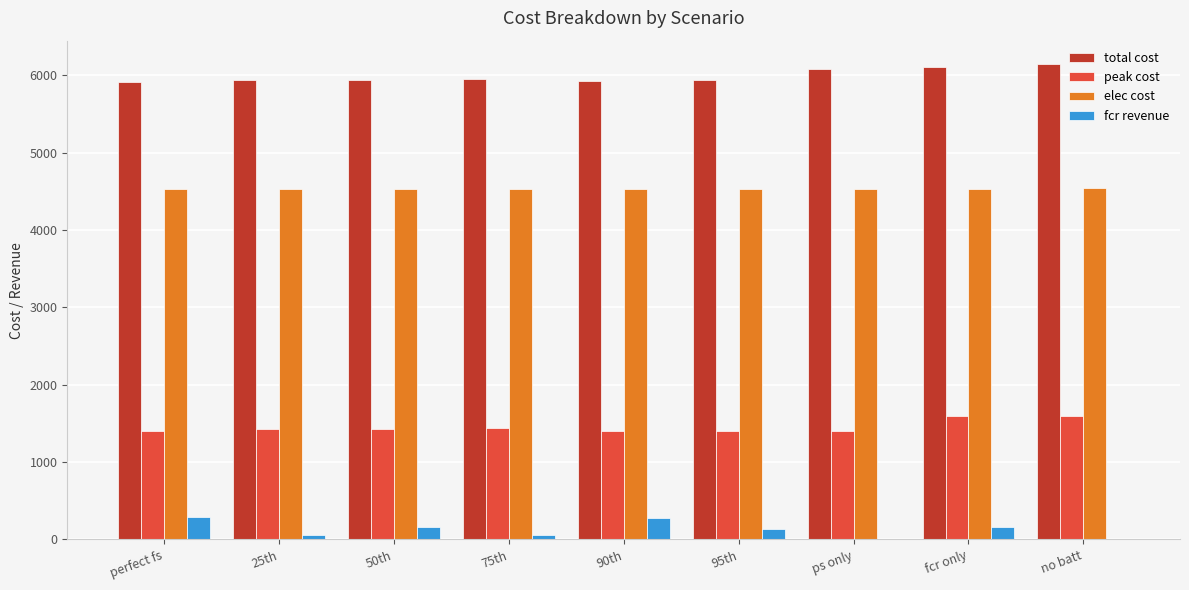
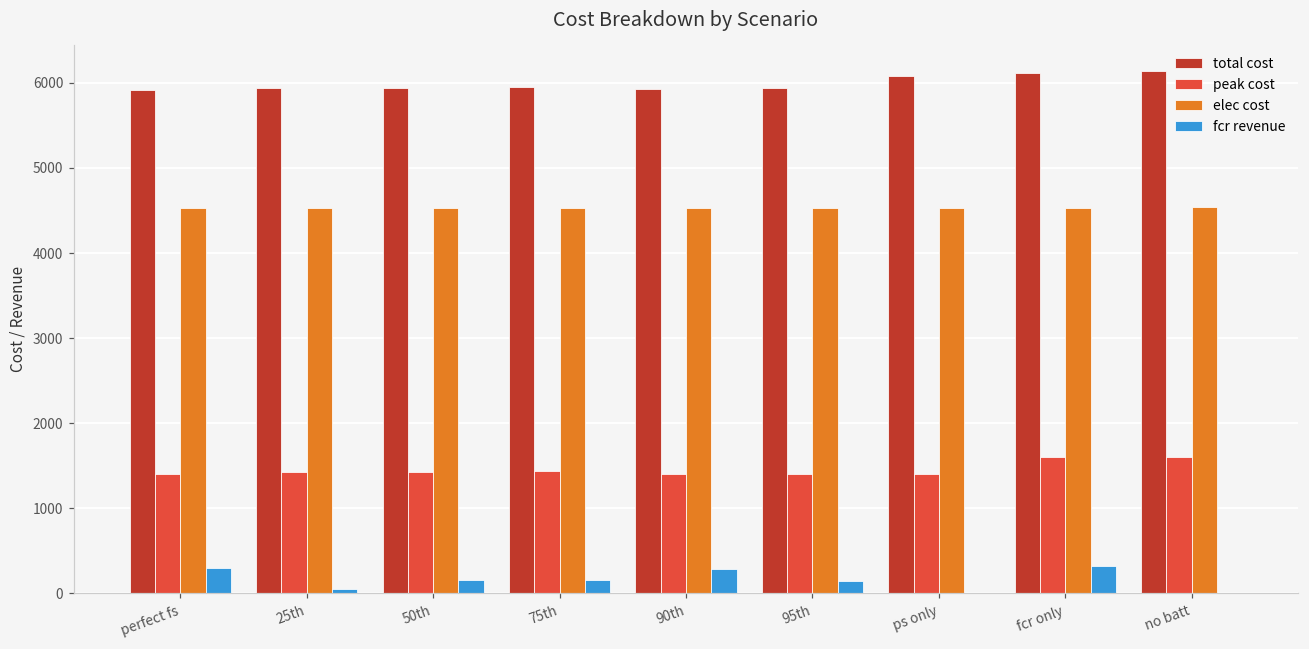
  {
    "fcr revenue": {
      "perfect fs": 300,
      "25th": 100,
      "50th": 200,
-     "75th": 100,
+     "75th": 200,
      "90th": 300,
      "95th": 100,
      "ps only": 0,
-     "fcr only": 200,
+     "fcr only": 300,
      "no batt": 0
    }
  }
